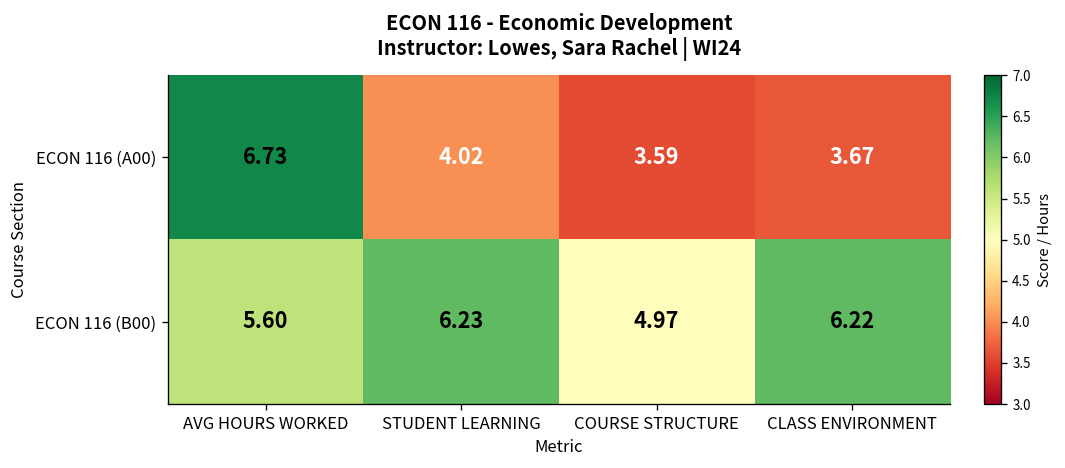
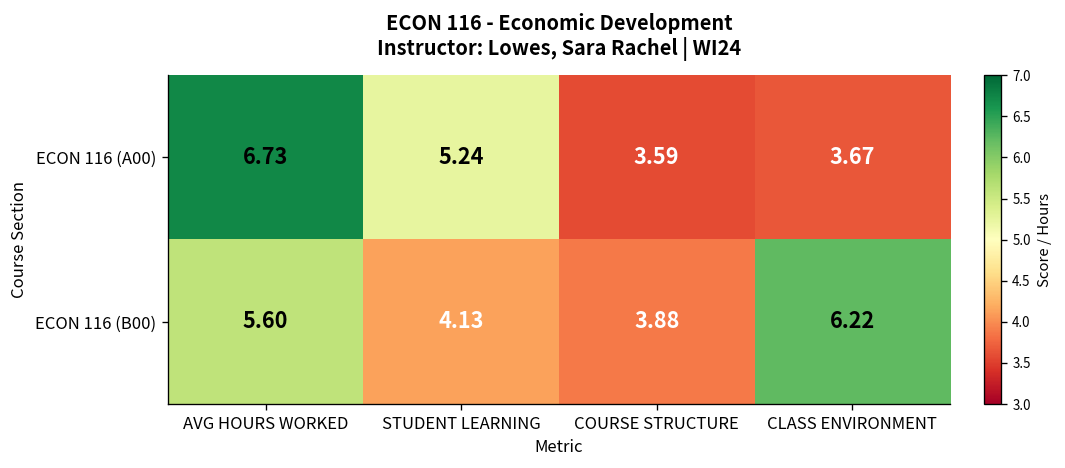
  {
    "ECON 116 (A00)": {
      "AVG HOURS WORKED": 6.73,
-     "STUDENT LEARNING": 4.02,
+     "STUDENT LEARNING": 5.24,
      "COURSE STRUCTURE": 3.59,
      "CLASS ENVIRONMENT": 3.67
    },
    "ECON 116 (B00)": {
      "AVG HOURS WORKED": 5.60,
-     "STUDENT LEARNING": 6.23,
-     "COURSE STRUCTURE": 4.97,
+     "STUDENT LEARNING": 4.13,
+     "COURSE STRUCTURE": 3.88,
      "CLASS ENVIRONMENT": 6.22
    }
  }
